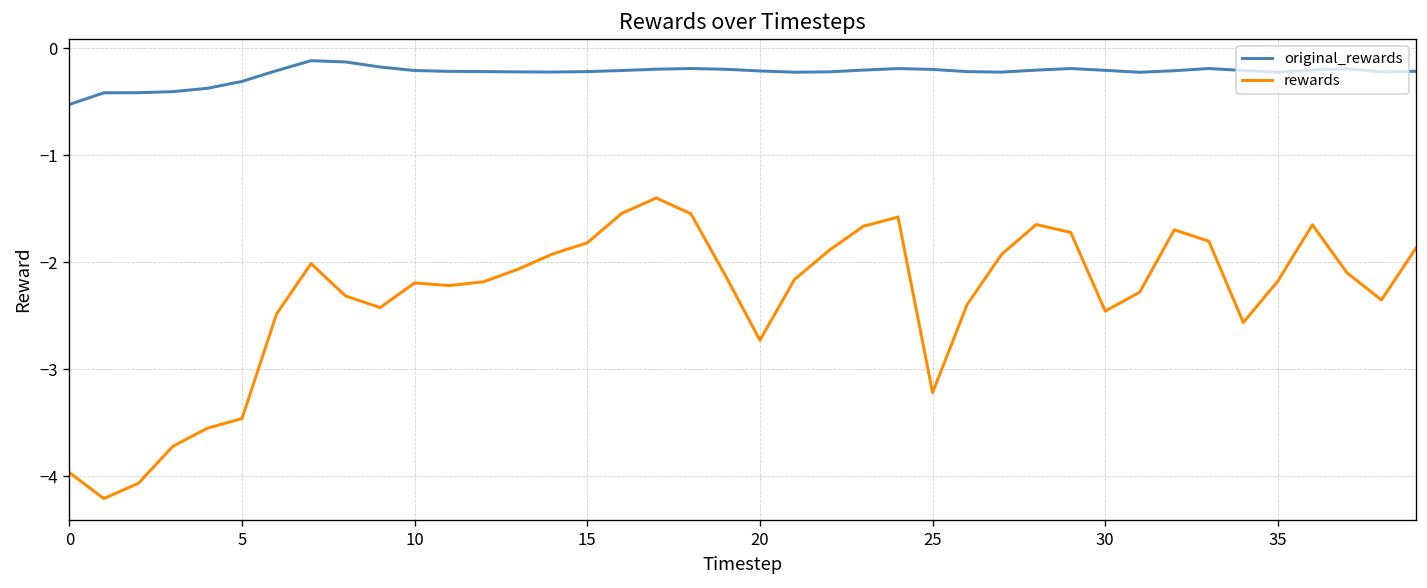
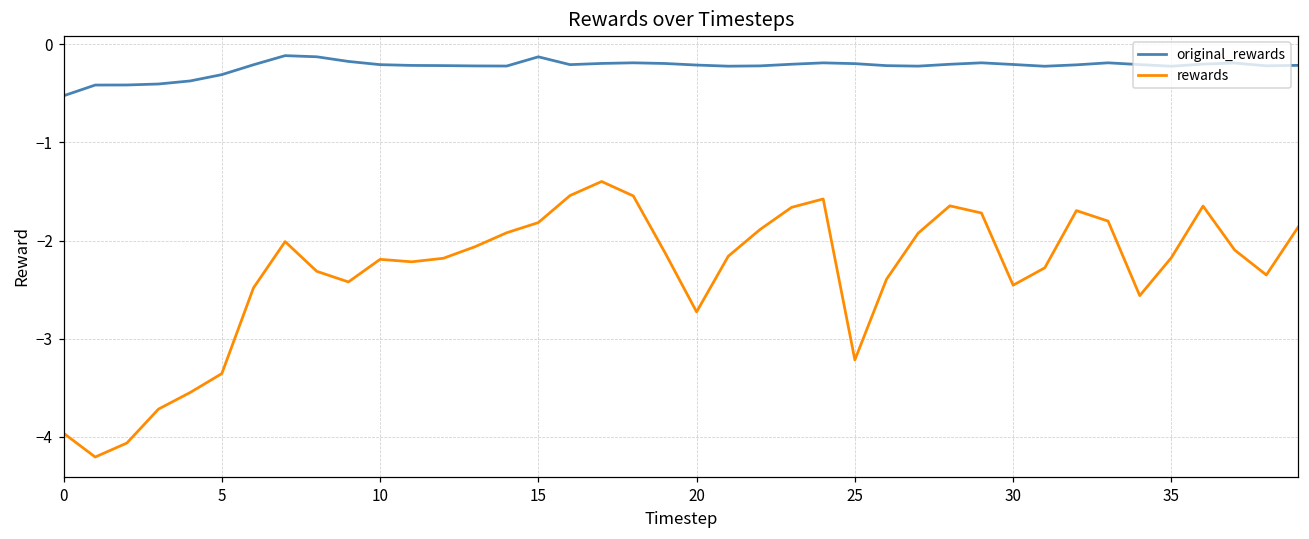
  {
    "original_rewards": {
      "0": -0.5,
      "5": -0.3,
      "10": -0.2,
-     "15": -0.2,
+     "15": -0.1,
      "20": -0.2,
      "25": -0.2,
      "30": -0.2
    },
    "rewards": {
      "0": -4.0,
-     "5": -3.5,
+     "5": -3.4,
      "10": -2.2,
      "15": -1.8,
      "20": -2.7,
      "25": -3.2,
      "30": -2.5,
      "35": -2.2
    }
  }
